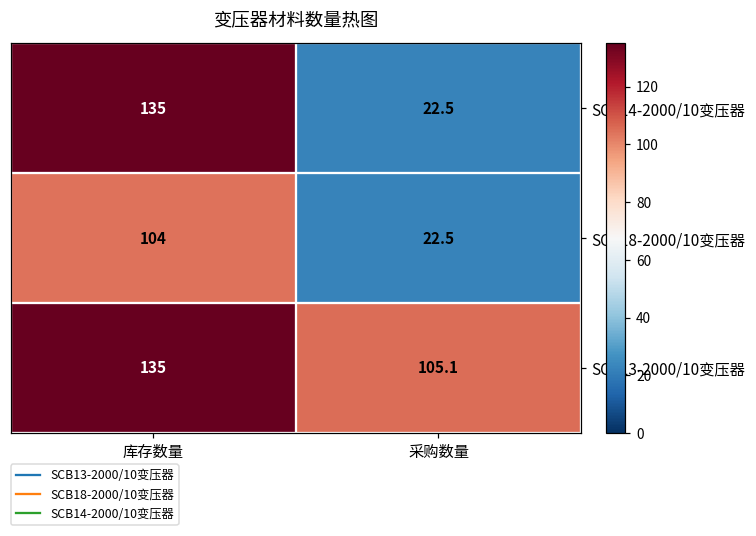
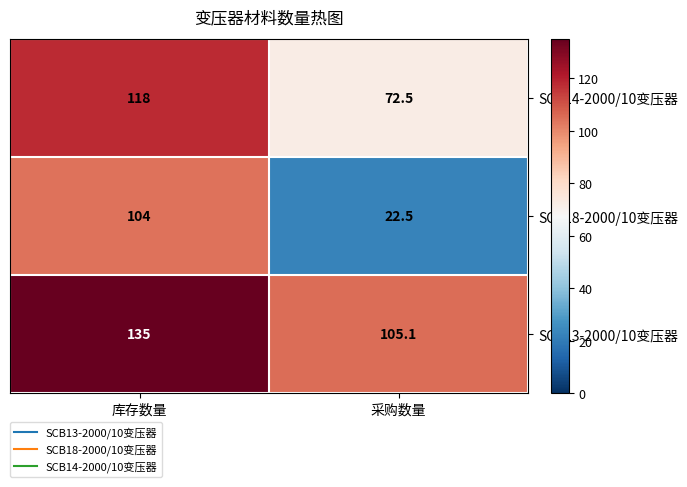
  {
    "SCB14-2000/10变压器": {
-     "库存数量": 135,
-     "采购数量": 22.5
+     "库存数量": 118,
+     "采购数量": 72.5
    },
    "SCB18-2000/10变压器": {
      "库存数量": 104,
      "采购数量": 22.5
    },
    "SCB13-2000/10变压器": {
      "库存数量": 135,
      "采购数量": 105.1
    }
  }
